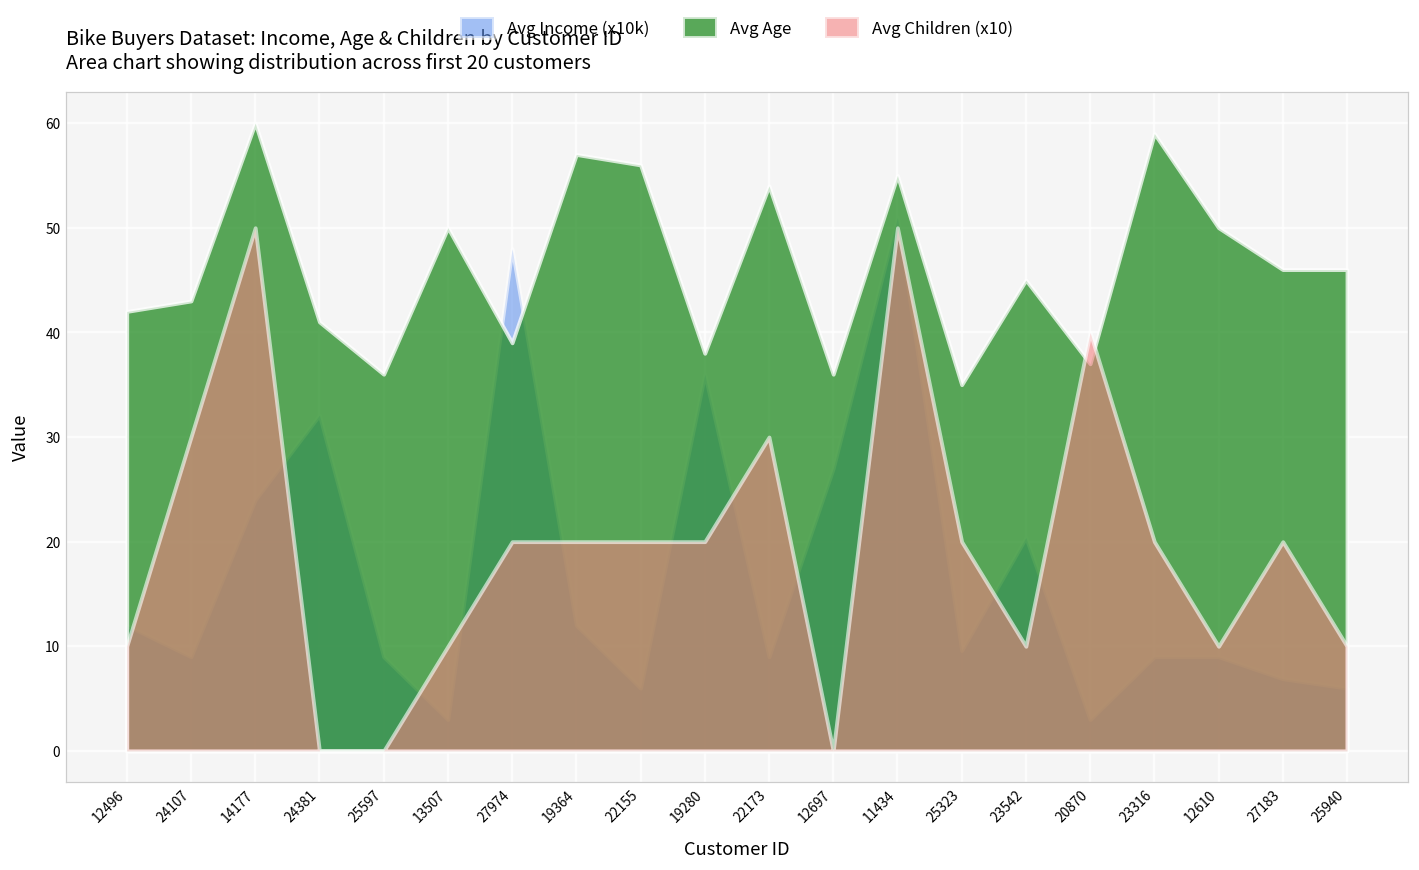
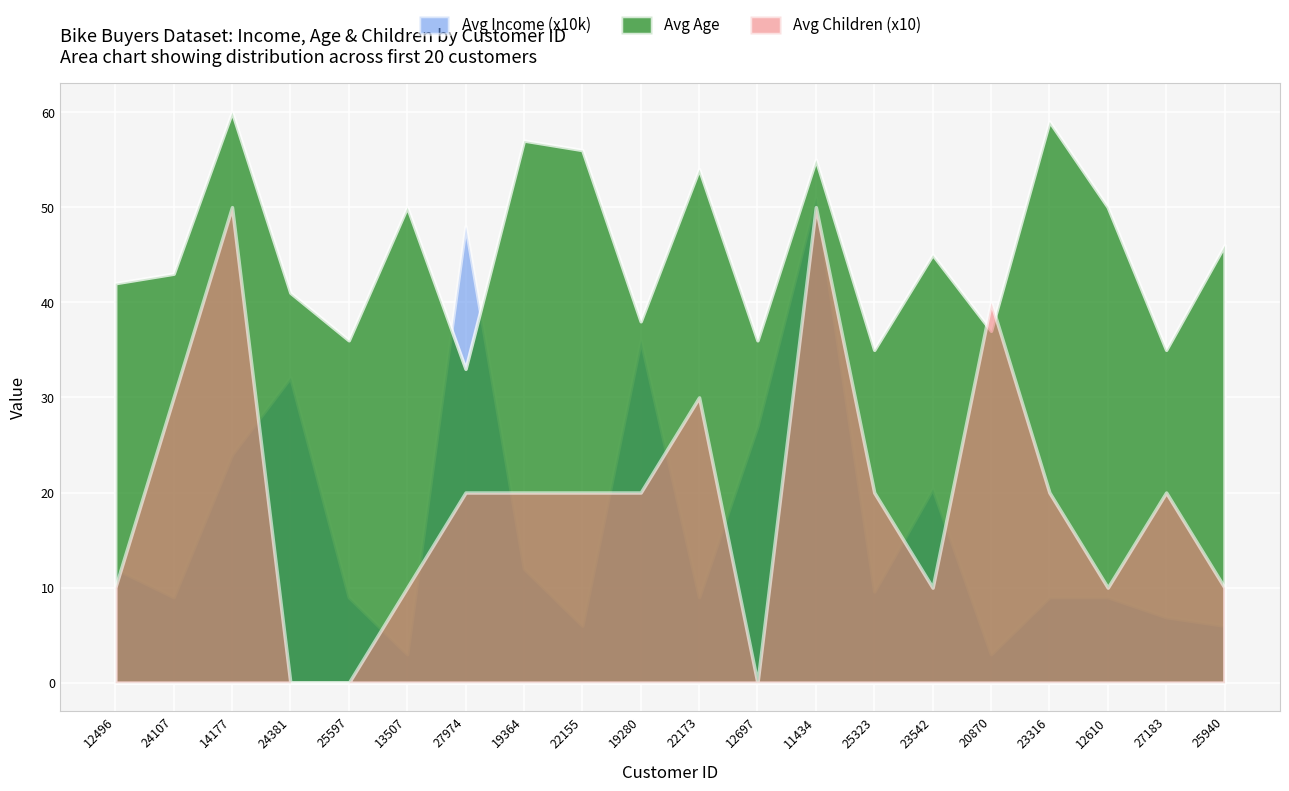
  {
    "Avg Income (x10k)": {
      "12496": 12,
      "24107": 9,
      "14177": 24,
      "24381": 32,
      "25597": 9,
      "13507": 3,
      "27974": 48,
      "19364": 12,
      "22155": 6,
      "19280": 36,
      "22173": 9,
      "12697": 27,
      "11434": 51,
      "25323": 10,
      "23542": 20,
      "20870": 3,
      "23316": 9,
      "12610": 9,
      "27183": 7,
      "25940": 6
    },
    "Avg Age": {
      "12496": 42,
      "24107": 43,
      "14177": 60,
      "24381": 41,
      "25597": 36,
      "13507": 50,
-     "27974": 39,
+     "27974": 33,
      "19364": 57,
      "22155": 56,
      "19280": 38,
      "22173": 54,
      "12697": 36,
      "11434": 55,
      "25323": 35,
      "23542": 45,
      "20870": 37,
      "23316": 59,
      "12610": 50,
-     "27183": 46,
+     "27183": 35,
      "25940": 46
    },
    "Avg Children (x10)": {
      "12496": 10,
      "24107": 30,
      "14177": 50,
      "24381": 0,
      "25597": 0,
      "13507": 10,
      "27974": 20,
      "19364": 20,
      "22155": 20,
      "19280": 20,
      "22173": 30,
      "12697": 0,
      "11434": 50,
      "25323": 20,
      "23542": 10,
      "20870": 40,
      "23316": 20,
      "12610": 10,
      "27183": 20,
      "25940": 10
    }
  }
